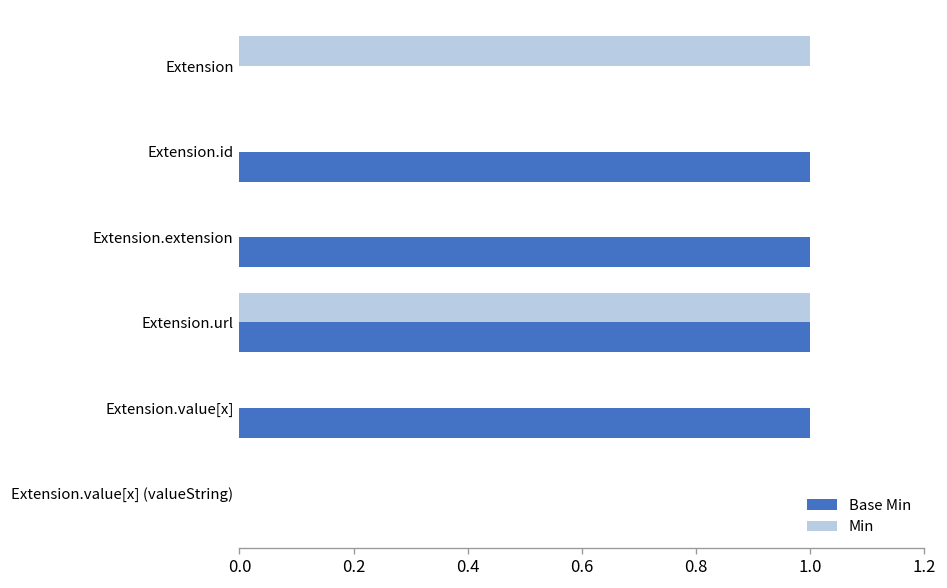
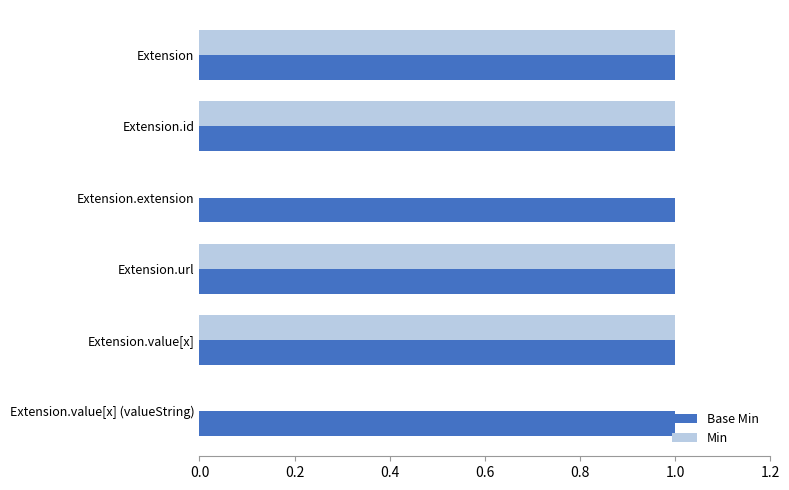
  {
    "Min": {
      "Extension": 1,
-     "Extension.id": 0,
+     "Extension.id": 1,
      "Extension.extension": 0,
      "Extension.url": 1,
-     "Extension.value[x]": 0,
+     "Extension.value[x]": 1,
      "Extension.value[x] (valueString)": 0
    },
    "Base Min": {
-     "Extension": 0,
+     "Extension": 1,
      "Extension.id": 1,
      "Extension.extension": 1,
      "Extension.url": 1,
      "Extension.value[x]": 1,
-     "Extension.value[x] (valueString)": 0
+     "Extension.value[x] (valueString)": 1
    }
  }
